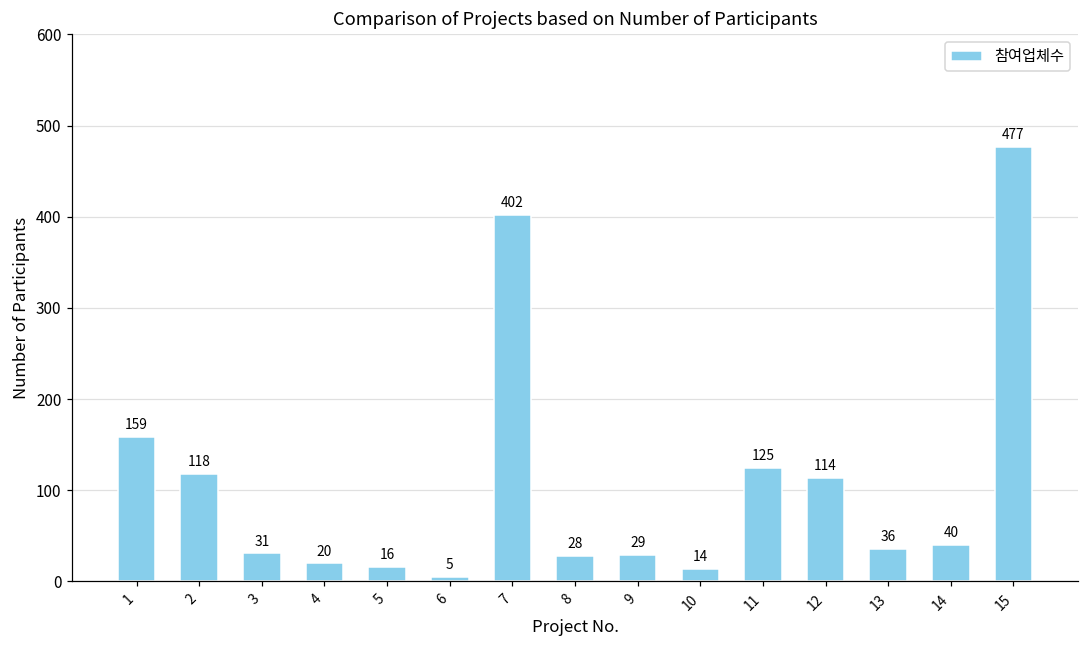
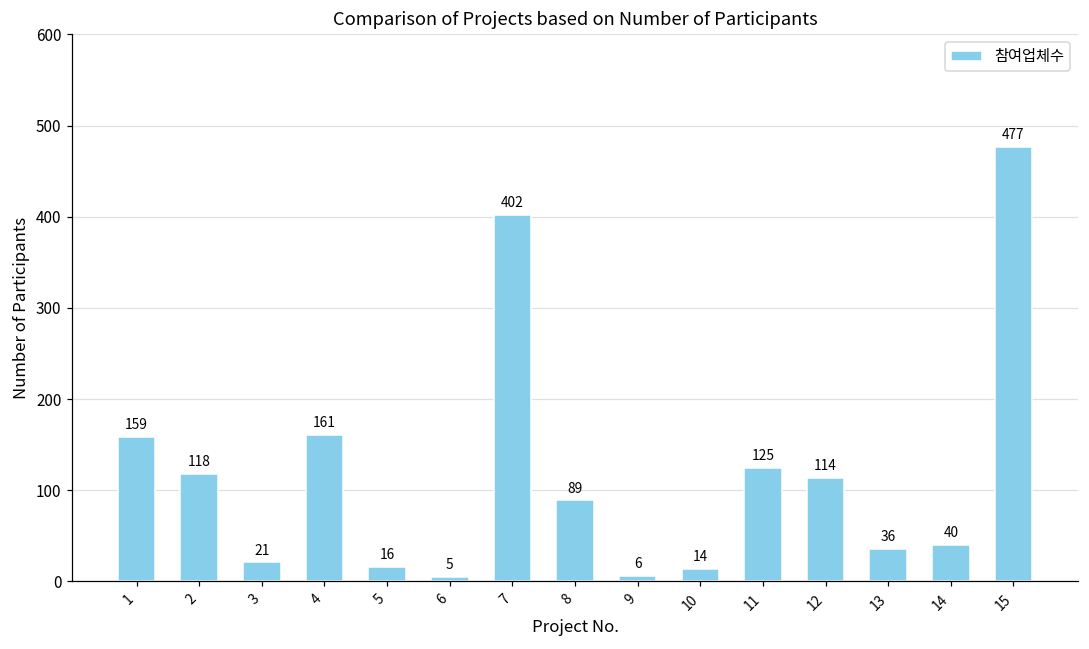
  {
    "1": 159,
    "2": 118,
-   "3": 31,
-   "4": 20,
+   "3": 21,
+   "4": 161,
    "5": 16,
    "6": 5,
    "7": 402,
-   "8": 28,
-   "9": 29,
+   "8": 89,
+   "9": 6,
    "10": 14,
    "11": 125,
    "12": 114,
    "13": 36,
    "14": 40,
    "15": 477
  }
